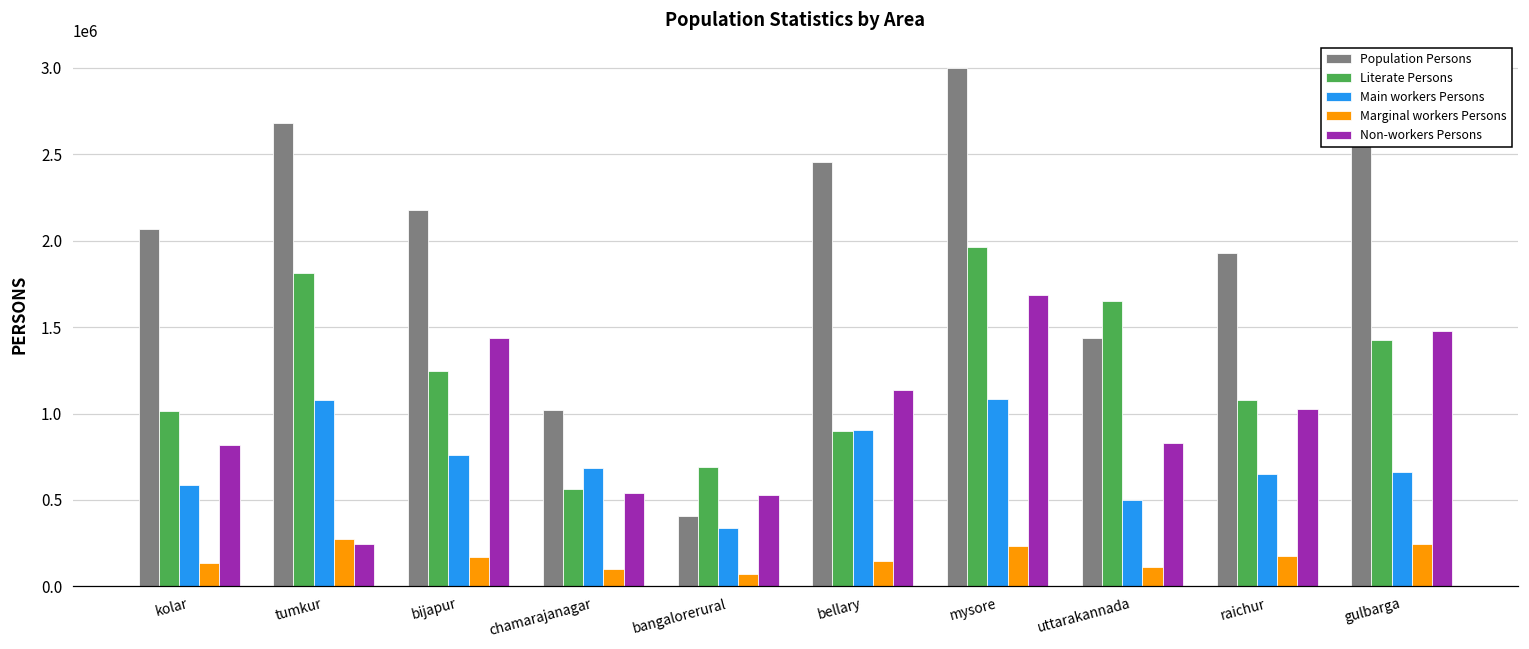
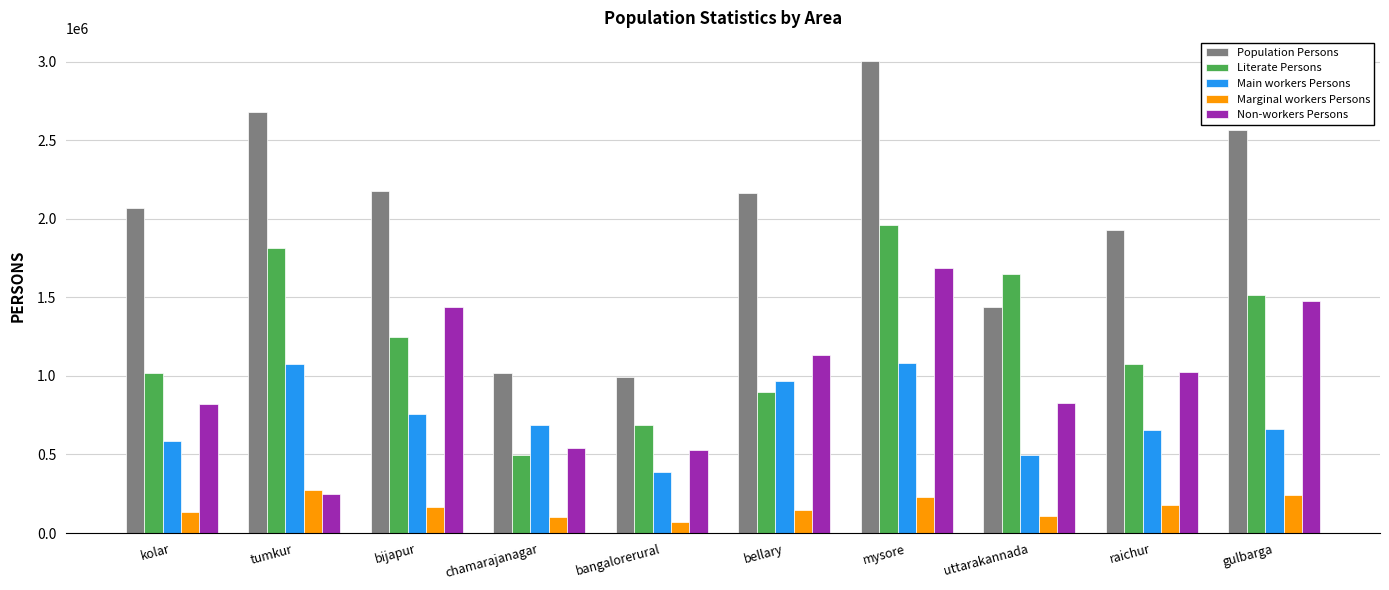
  {
    "Population Persons": {
      "kolar": 2070000,
      "tumkur": 2680000,
      "bijapur": 2180000,
      "chamarajanagar": 1020000,
-     "bangalorerural": 410000,
-     "bellary": 2450000,
+     "bangalorerural": 990000,
+     "bellary": 2160000,
      "mysore": 3000000,
      "uttarakannada": 1440000,
      "raichur": 1930000,
      "gulbarga": 2570000
    },
    "Literate Persons": {
      "kolar": 1020000,
      "tumkur": 1810000,
      "bijapur": 1250000,
-     "chamarajanagar": 570000,
+     "chamarajanagar": 490000,
      "bangalorerural": 690000,
      "bellary": 900000,
      "mysore": 1960000,
      "uttarakannada": 1650000,
      "raichur": 1080000,
-     "gulbarga": 1430000
+     "gulbarga": 1520000
    },
    "Main workers Persons": {
      "kolar": 580000,
      "tumkur": 1080000,
      "bijapur": 760000,
      "chamarajanagar": 690000,
-     "bangalorerural": 340000,
-     "bellary": 900000,
+     "bangalorerural": 390000,
+     "bellary": 970000,
      "mysore": 1080000,
      "uttarakannada": 500000,
      "raichur": 650000,
      "gulbarga": 660000
    },
    "Marginal workers Persons": {
      "kolar": 130000,
      "tumkur": 280000,
      "bijapur": 170000,
      "chamarajanagar": 100000,
      "bangalorerural": 70000,
      "bellary": 150000,
      "mysore": 230000,
      "uttarakannada": 110000,
      "raichur": 180000,
      "gulbarga": 240000
    },
    "Non-workers Persons": {
      "kolar": 820000,
      "tumkur": 250000,
      "bijapur": 1440000,
      "chamarajanagar": 540000,
      "bangalorerural": 530000,
      "bellary": 1140000,
      "mysore": 1690000,
      "uttarakannada": 830000,
      "raichur": 1030000,
      "gulbarga": 1480000
    }
  }
